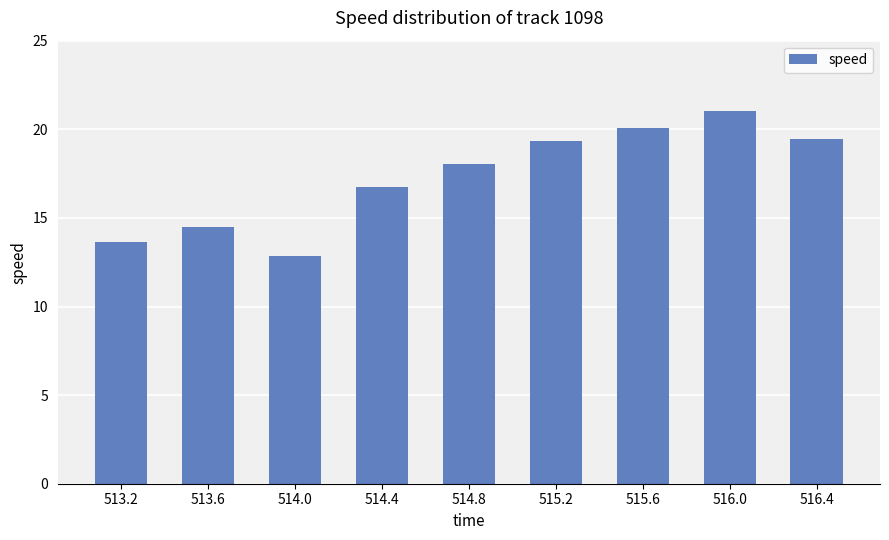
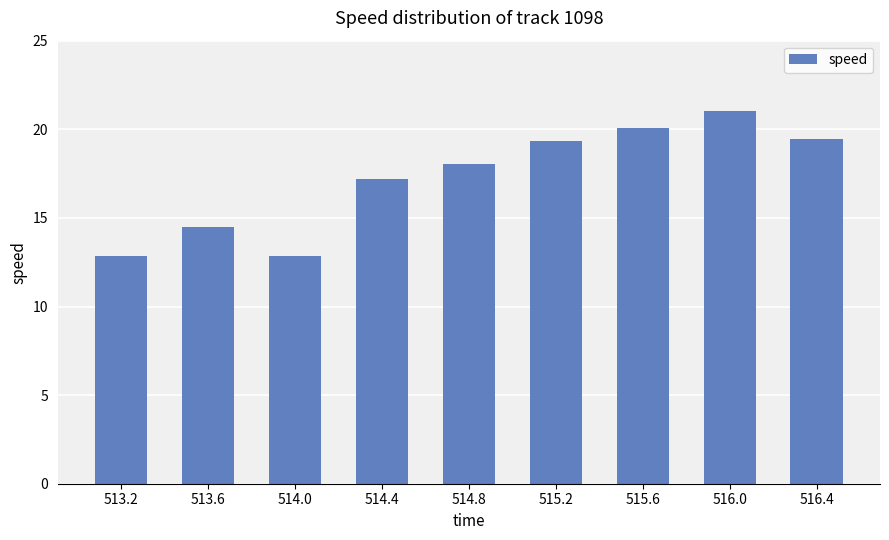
  {
-   "513.2": 13.6,
+   "513.2": 12.8,
    "513.6": 14.5,
    "514.0": 12.8,
-   "514.4": 16.7,
+   "514.4": 17.2,
    "514.8": 18.0,
    "515.2": 19.4,
    "515.6": 20.1,
    "516.0": 21.0,
    "516.4": 19.5
  }
